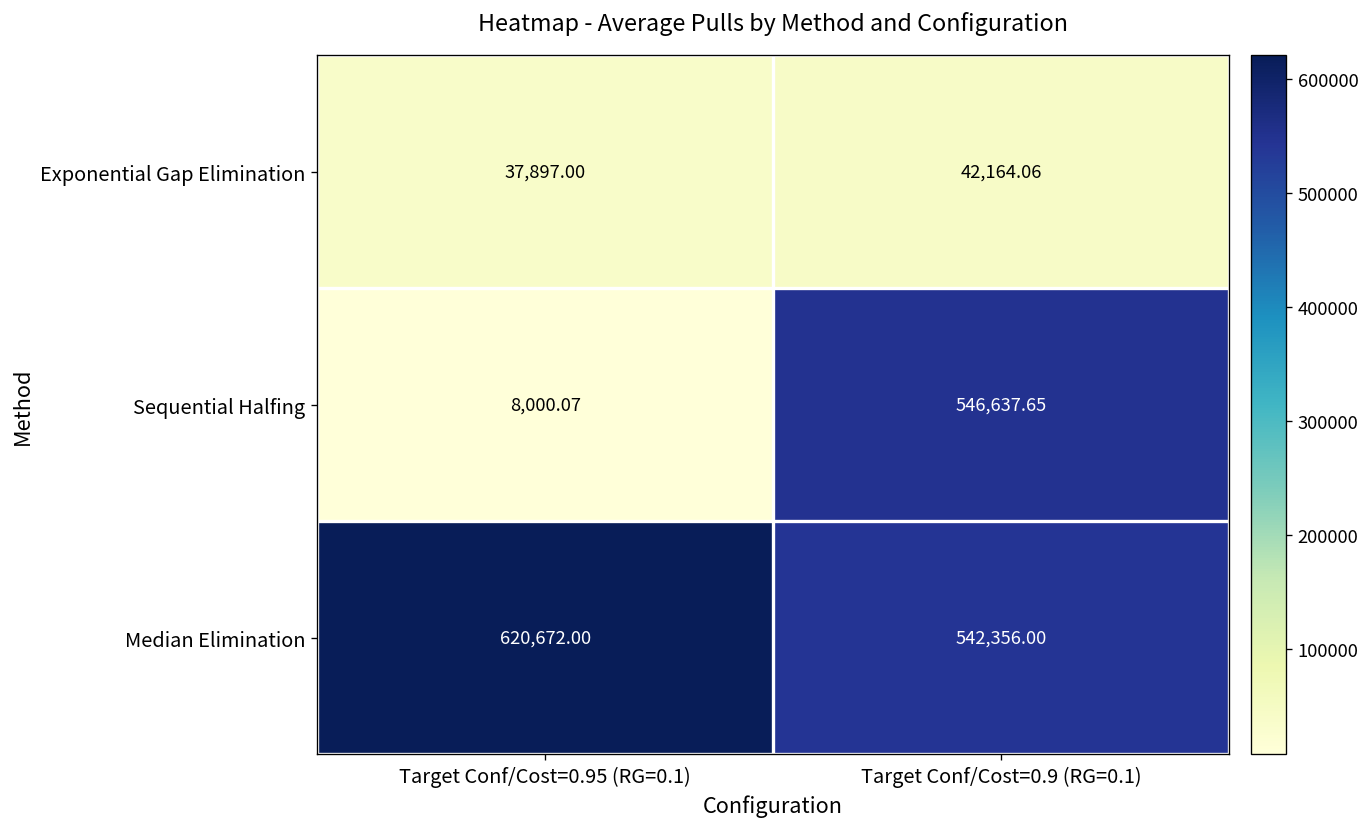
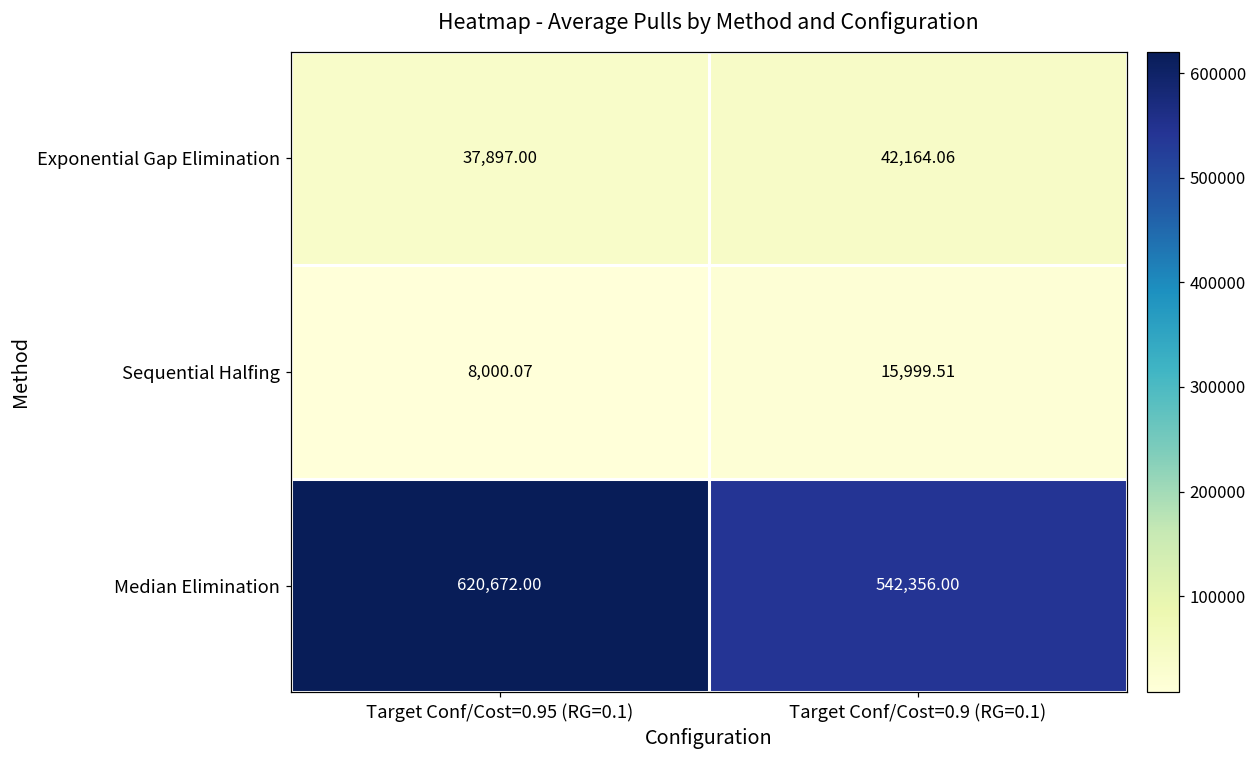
  {
    "Exponential Gap Elimination": {
      "Target Conf/Cost=0.95 (RG=0.1)": "37,897.00",
      "Target Conf/Cost=0.9 (RG=0.1)": "42,164.06"
    },
    "Sequential Halfing": {
      "Target Conf/Cost=0.95 (RG=0.1)": "8,000.07",
-     "Target Conf/Cost=0.9 (RG=0.1)": "546,637.65"
+     "Target Conf/Cost=0.9 (RG=0.1)": "15,999.51"
    },
    "Median Elimination": {
      "Target Conf/Cost=0.95 (RG=0.1)": "620,672.00",
      "Target Conf/Cost=0.9 (RG=0.1)": "542,356.00"
    }
  }
